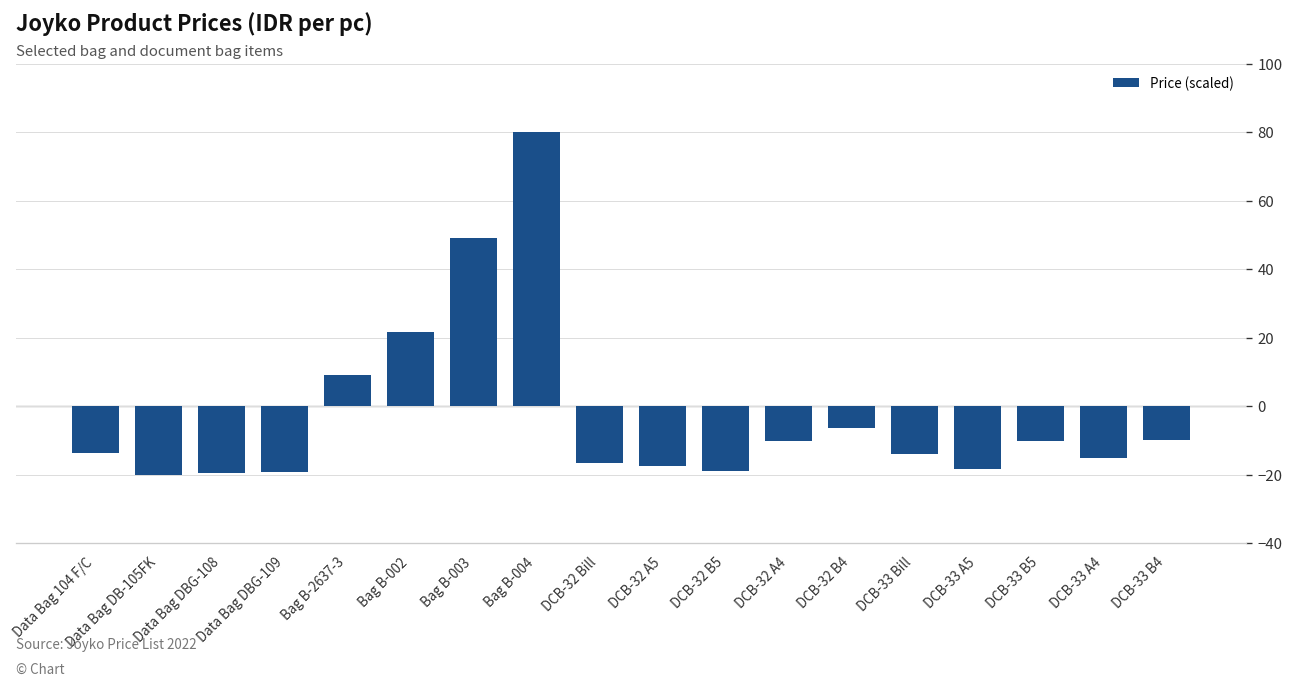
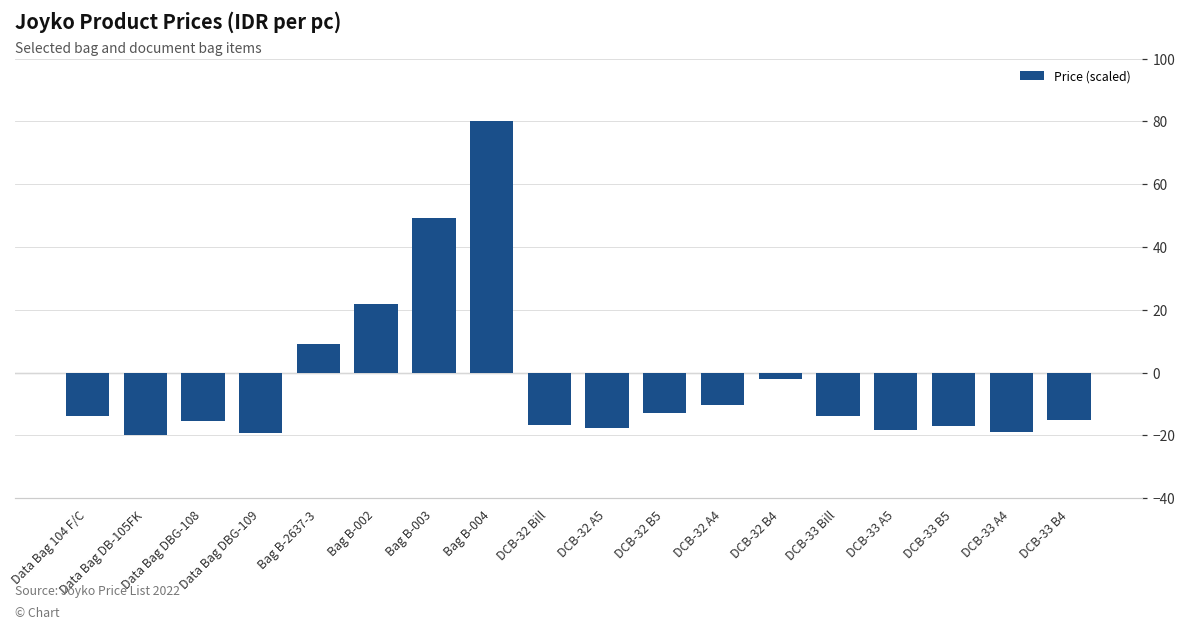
  {
    "Data Bag 104 F/C": -14,
    "Data Bag DB-105FK": -20,
-   "Data Bag DBG-108": -20,
+   "Data Bag DBG-108": -15,
    "Data Bag DBG-109": -19,
    "Bag B-2637-3": 9,
    "Bag B-002": 22,
    "Bag B-003": 49,
    "Bag B-004": 80,
    "DCB-32 Bill": -17,
    "DCB-32 A5": -18,
-   "DCB-32 B5": -19,
+   "DCB-32 B5": -13,
    "DCB-32 A4": -10,
-   "DCB-32 B4": -6,
+   "DCB-32 B4": -2,
    "DCB-33 Bill": -14,
    "DCB-33 A5": -18,
-   "DCB-33 B5": -10,
-   "DCB-33 A4": -15,
-   "DCB-33 B4": -10
+   "DCB-33 B5": -17,
+   "DCB-33 A4": -19,
+   "DCB-33 B4": -15
  }
